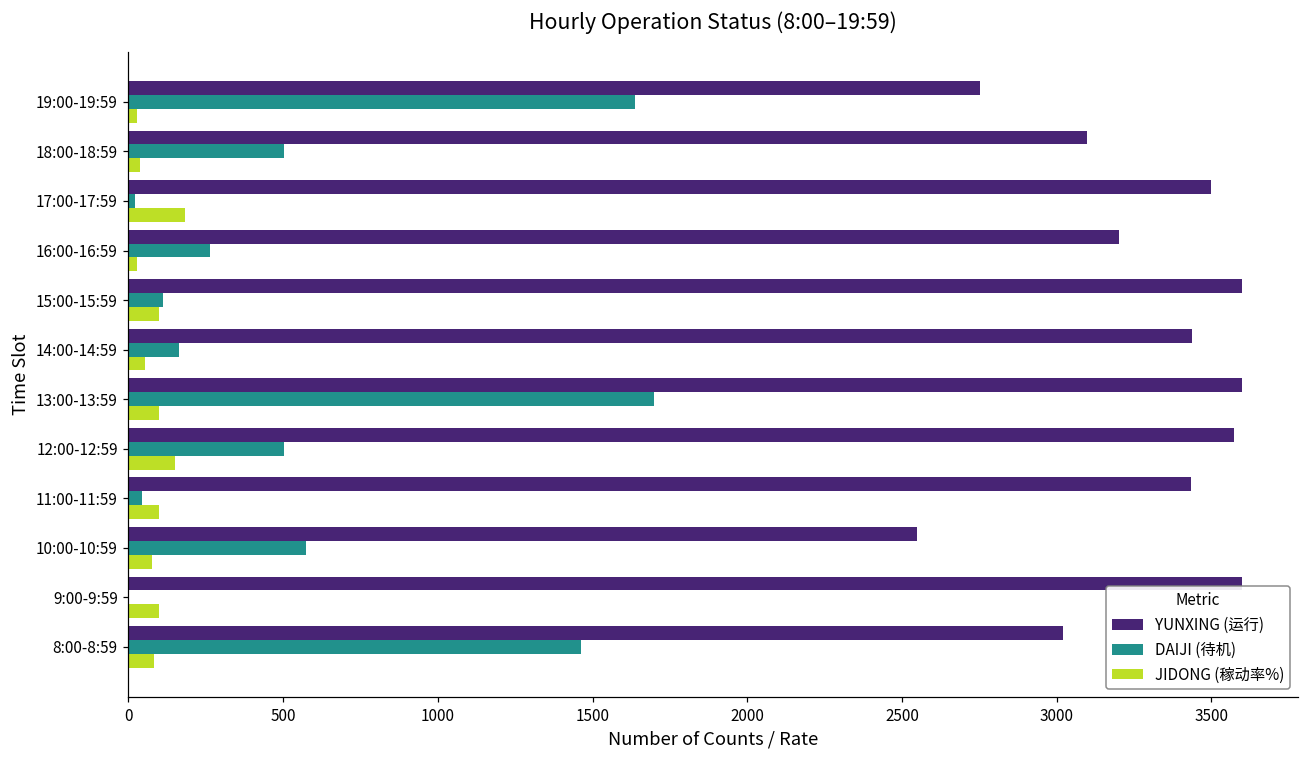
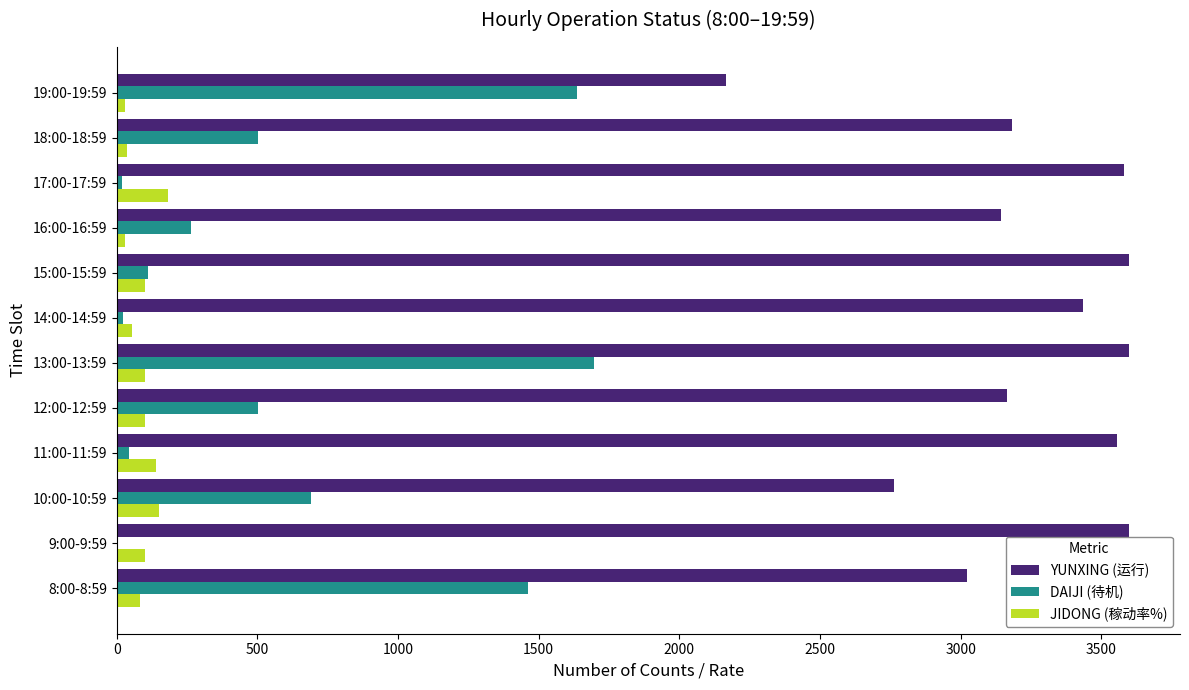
  {
    "YUNXING (运行)": {
-     "19:00-19:59": 2750,
-     "18:00-18:59": 3100,
-     "17:00-17:59": 3500,
-     "16:00-16:59": 3200,
+     "19:00-19:59": 2170,
+     "18:00-18:59": 3180,
+     "17:00-17:59": 3580,
+     "16:00-16:59": 3140,
      "15:00-15:59": 3600,
      "14:00-14:59": 3440,
      "13:00-13:59": 3600,
-     "12:00-12:59": 3570,
-     "11:00-11:59": 3440,
-     "10:00-10:59": 2550,
+     "12:00-12:59": 3170,
+     "11:00-11:59": 3560,
+     "10:00-10:59": 2760,
      "9:00-9:59": 3600,
      "8:00-8:59": 3020
    },
    "DAIJI (待机)": {
      "19:00-19:59": 1640,
      "18:00-18:59": 500,
      "17:00-17:59": 20,
      "16:00-16:59": 260,
      "15:00-15:59": 110,
-     "14:00-14:59": 160,
+     "14:00-14:59": 20,
      "13:00-13:59": 1700,
      "12:00-12:59": 500,
      "11:00-11:59": 50,
-     "10:00-10:59": 570,
+     "10:00-10:59": 690,
      "9:00-9:59": 0,
      "8:00-8:59": 1460
    },
    "JIDONG (稼动率%)": {
      "19:00-19:59": 30,
      "18:00-18:59": 40,
      "17:00-17:59": 180,
      "16:00-16:59": 30,
      "15:00-15:59": 100,
      "14:00-14:59": 50,
      "13:00-13:59": 100,
-     "12:00-12:59": 150,
-     "11:00-11:59": 100,
-     "10:00-10:59": 80,
+     "12:00-12:59": 100,
+     "11:00-11:59": 140,
+     "10:00-10:59": 150,
      "9:00-9:59": 100,
      "8:00-8:59": 80
    }
  }
